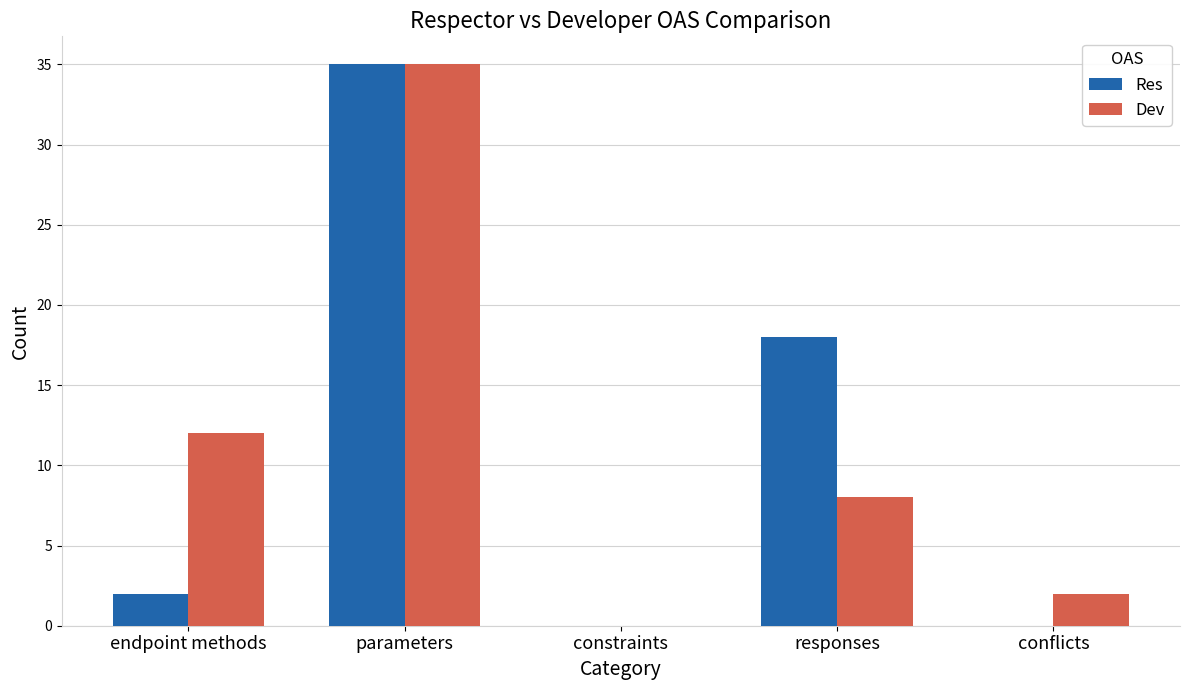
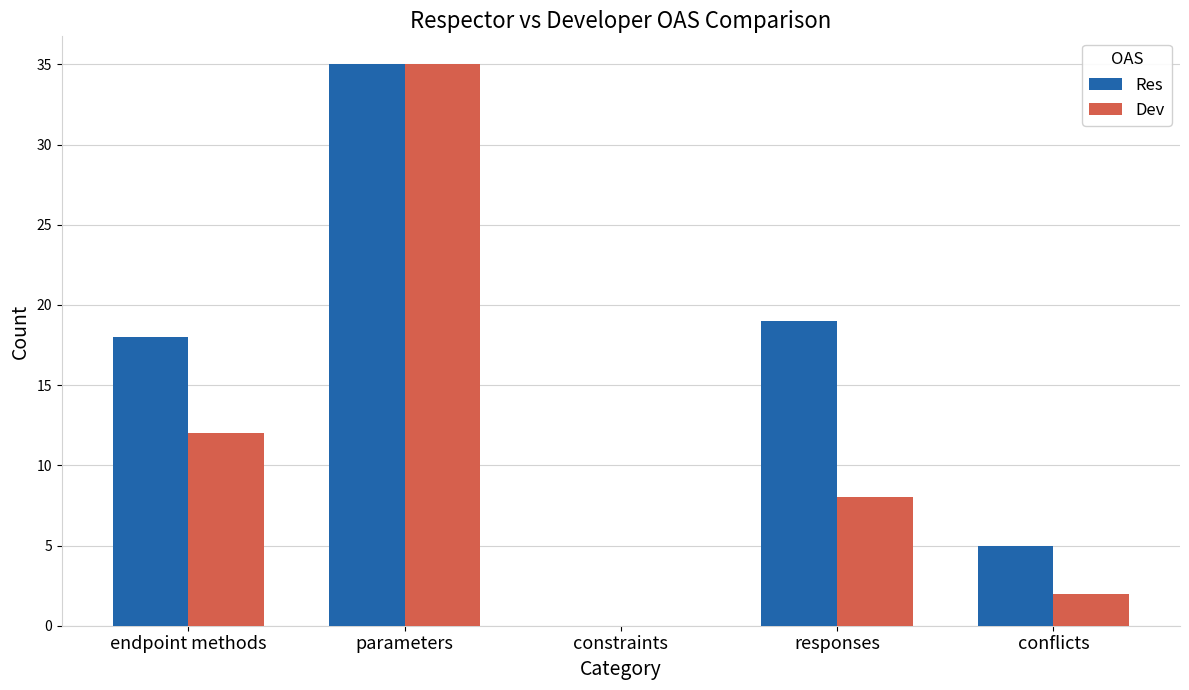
  {
    "Res": {
-     "endpoint methods": 2,
+     "endpoint methods": 18,
      "parameters": 35,
      "constraints": 0,
-     "responses": 18,
-     "conflicts": 0
+     "responses": 19,
+     "conflicts": 5
    },
    "Dev": {
      "endpoint methods": 12,
      "parameters": 35,
      "constraints": 0,
      "responses": 8,
      "conflicts": 2
    }
  }
